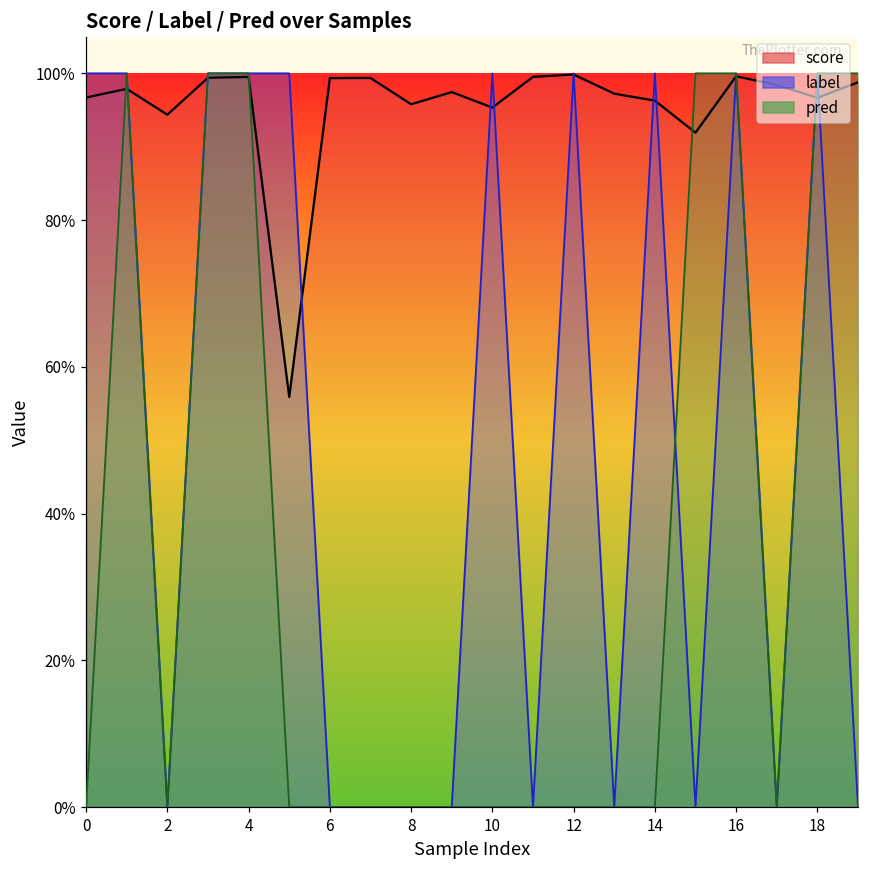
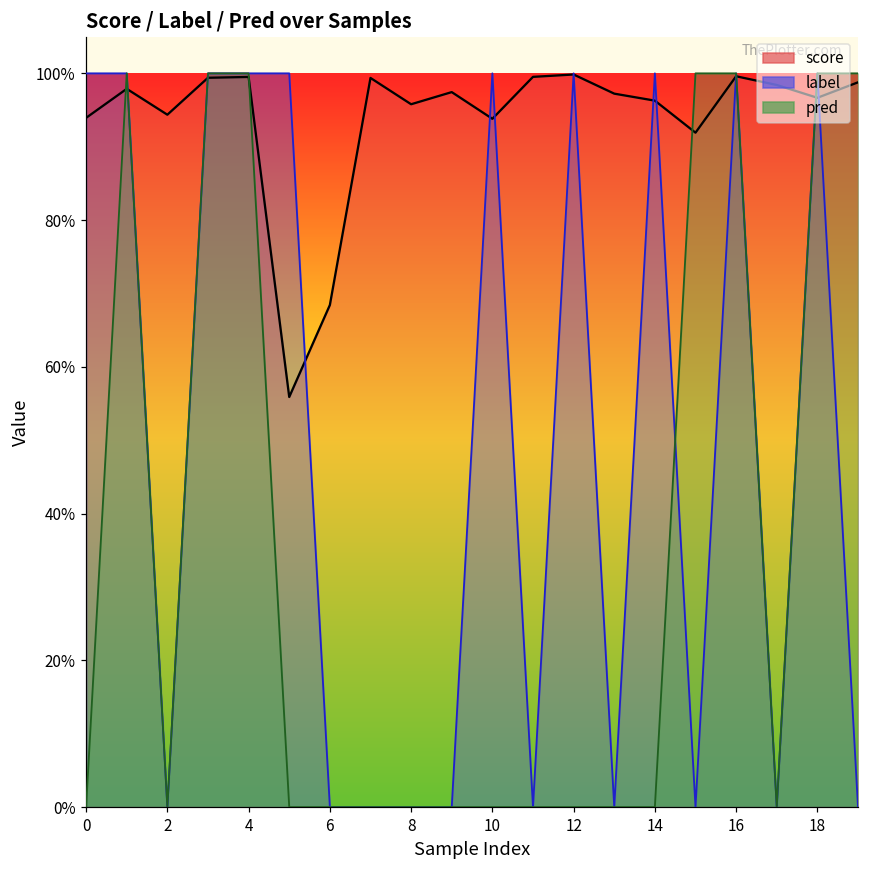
  {
    "score": {
-     "0": "97%",
+     "0": "94%",
      "2": "94%",
      "4": "100%",
-     "6": "99%",
+     "6": "68%",
      "8": "96%",
-     "10": "95%",
+     "10": "94%",
      "14": "96%",
      "16": "100%"
    },
    "label": {
      "0": "100%",
      "10": "100%",
      "14": "100%"
    },
    "pred": {
      "0": "0%",
      "10": "0%",
      "12": "0%",
      "14": "0%"
    }
  }
